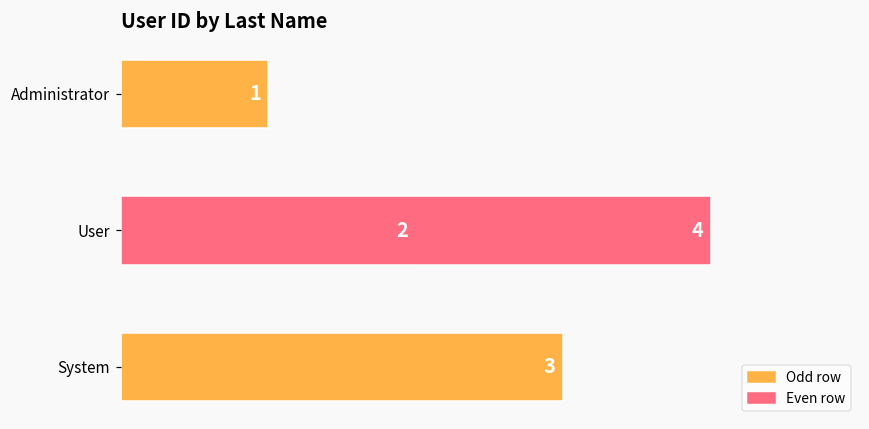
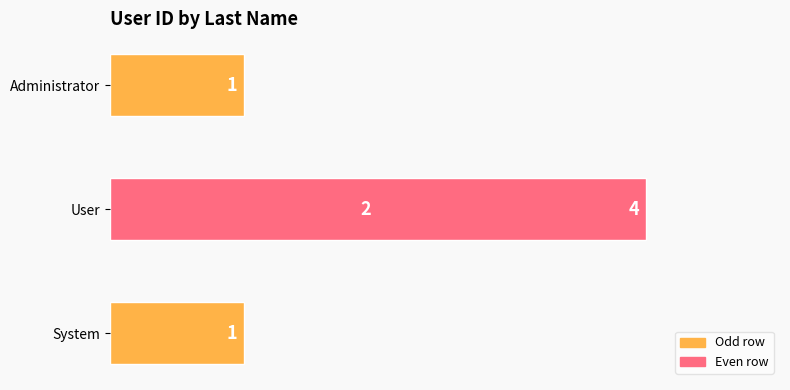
  {
    "Administrator": 1,
-   "System": 3
+   "System": 1
  }
